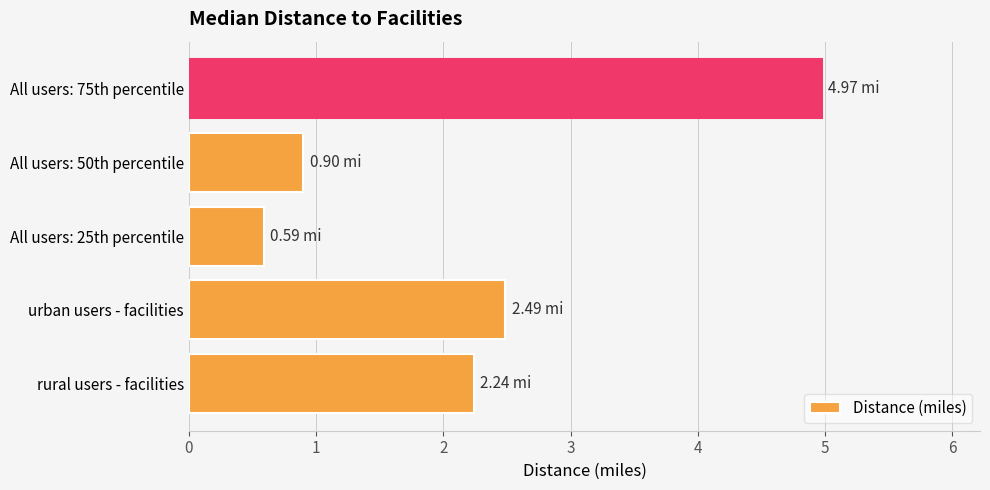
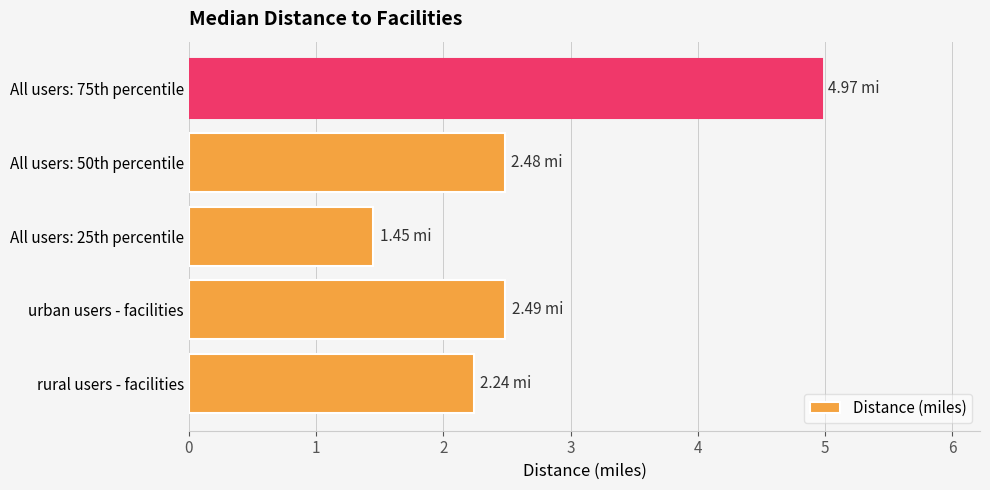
  {
    "All users: 75th percentile": 4.97,
-   "All users: 50th percentile": 0.90,
-   "All users: 25th percentile": 0.59,
+   "All users: 50th percentile": 2.48,
+   "All users: 25th percentile": 1.45,
    "urban users - facilities": 2.49,
    "rural users - facilities": 2.24
  }
